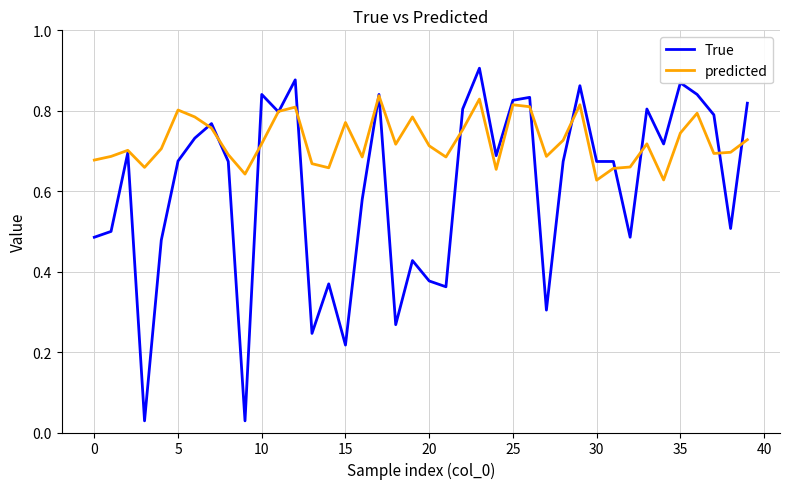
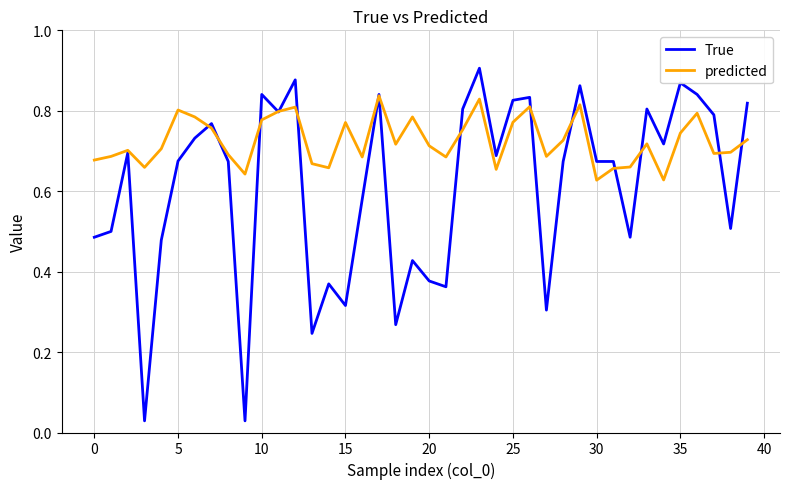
  {
    "True": {
      "0": 0.49,
      "5": 0.67,
      "10": 0.84,
-     "15": 0.22,
+     "15": 0.32,
      "20": 0.38,
      "25": 0.83,
      "30": 0.67
    },
    "predicted": {
      "0": 0.68,
      "5": 0.80,
-     "10": 0.72,
+     "10": 0.78,
      "15": 0.77,
      "20": 0.71,
-     "25": 0.81,
+     "25": 0.77,
      "30": 0.63,
      "35": 0.74
    }
  }
